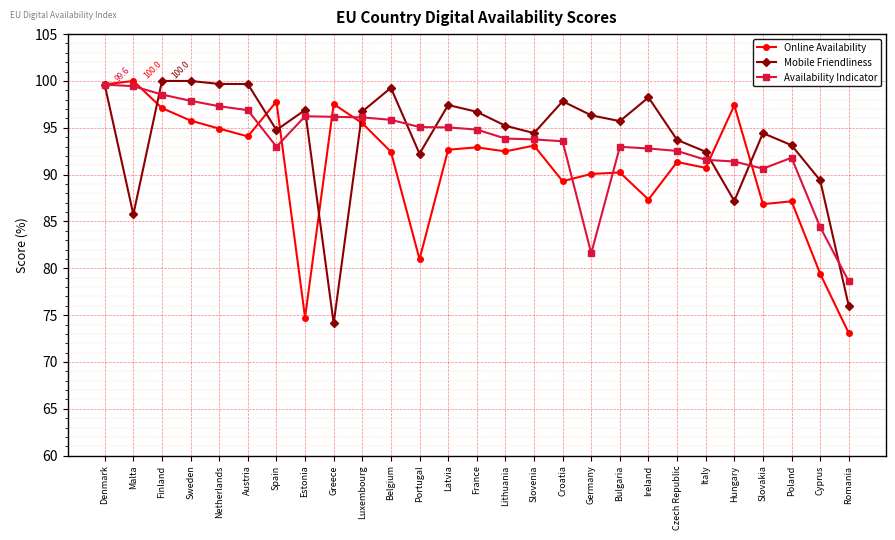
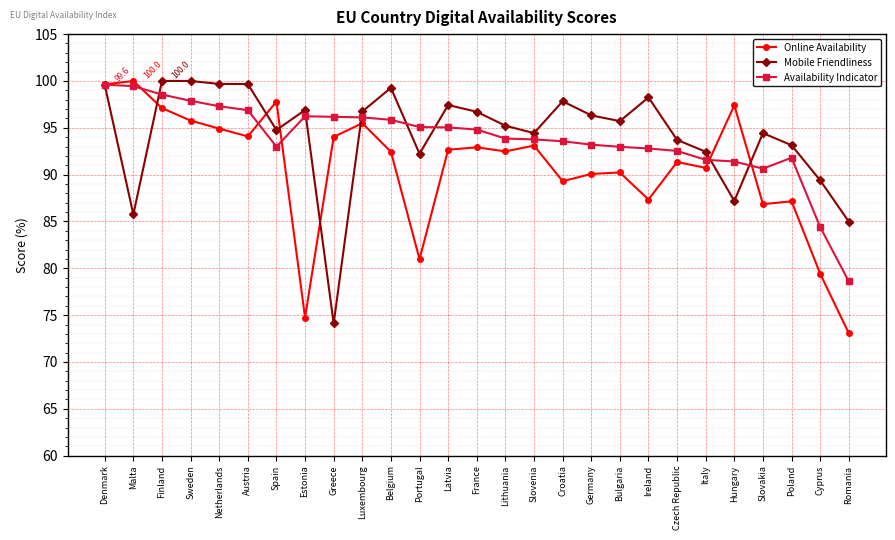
  {
    "Online Availability": {
      "Finland": 97,
      "Sweden": 96,
      "Netherlands": 95,
      "Austria": 94,
      "Spain": 98,
      "Estonia": 75,
-     "Greece": 98,
+     "Greece": 94,
      "Luxembourg": 95,
      "Belgium": 92,
      "Portugal": 81,
      "Latvia": 93,
      "France": 93,
      "Lithuania": 92,
      "Slovenia": 93,
      "Croatia": 89,
      "Germany": 90,
      "Bulgaria": 90,
      "Ireland": 87,
      "Czech Republic": 91,
      "Italy": 91,
      "Hungary": 97,
      "Slovakia": 87,
      "Poland": 87,
      "Cyprus": 79,
      "Romania": 73
    },
    "Mobile Friendliness": {
      "Malta": 86,
      "Netherlands": 100,
      "Austria": 100,
      "Spain": 95,
      "Estonia": 97,
      "Greece": 74,
      "Luxembourg": 97,
      "Belgium": 99,
      "Portugal": 92,
      "Latvia": 97,
      "France": 97,
      "Lithuania": 95,
      "Slovenia": 94,
      "Croatia": 98,
      "Germany": 96,
      "Bulgaria": 96,
      "Ireland": 98,
      "Czech Republic": 94,
      "Italy": 92,
      "Hungary": 87,
      "Slovakia": 94,
      "Poland": 93,
      "Cyprus": 89,
-     "Romania": 76
+     "Romania": 85
    },
    "Availability Indicator": {
      "Malta": 99,
      "Finland": 99,
      "Sweden": 98,
      "Netherlands": 97,
      "Austria": 97,
      "Spain": 93,
      "Estonia": 96,
      "Greece": 96,
      "Luxembourg": 96,
      "Belgium": 96,
      "Portugal": 95,
      "Latvia": 95,
      "France": 95,
      "Lithuania": 94,
      "Slovenia": 94,
      "Croatia": 94,
-     "Germany": 82,
+     "Germany": 93,
      "Bulgaria": 93,
      "Ireland": 93,
      "Czech Republic": 93,
      "Italy": 92,
      "Hungary": 91,
      "Slovakia": 91,
      "Poland": 92,
      "Cyprus": 84,
      "Romania": 79
    }
  }
